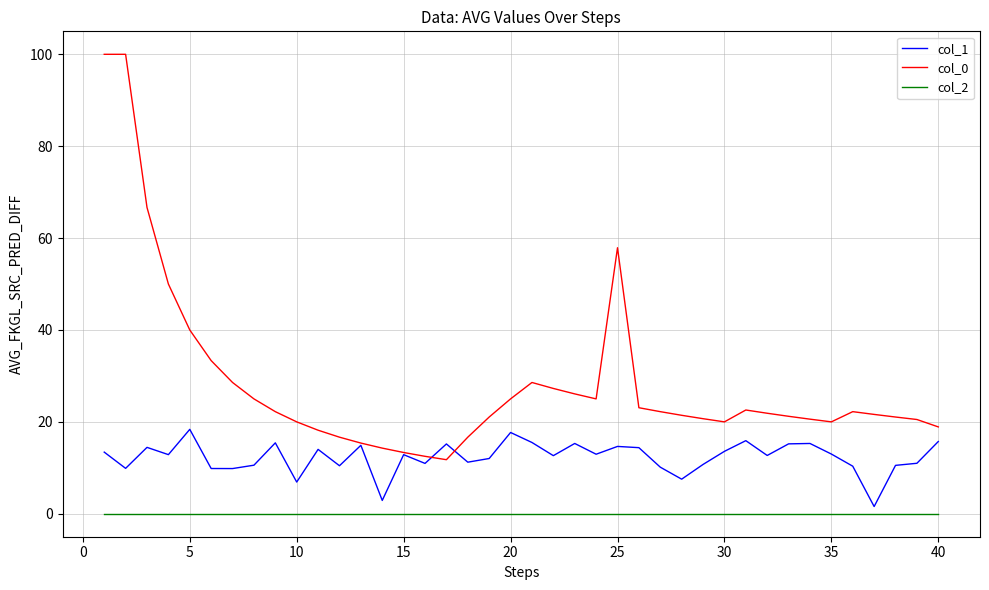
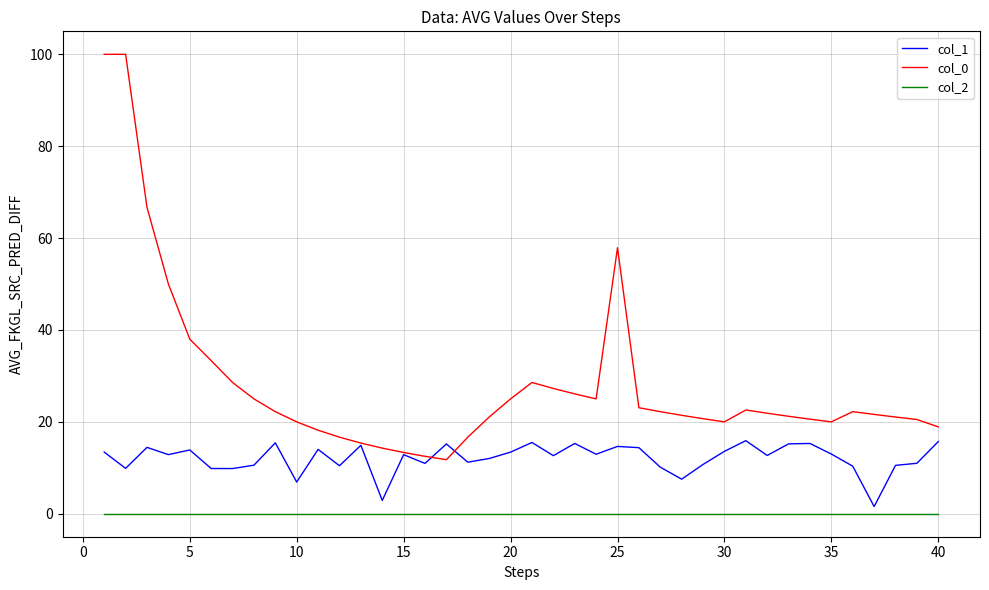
  {
    "col_1": {
-     "5": 18,
+     "5": 14,
      "10": 7,
-     "20": 18,
+     "20": 13,
      "25": 15,
      "30": 14,
      "35": 13,
      "40": 16
    },
    "col_0": {
-     "5": 40,
+     "5": 38,
      "10": 20,
      "20": 25,
      "25": 58,
      "30": 20,
      "35": 20,
      "40": 19
    },
    "col_2": {
      "5": 0,
      "10": 0,
      "15": 0,
      "20": 0,
      "25": 0,
      "30": 0,
      "35": 0,
      "40": 0
    }
  }
